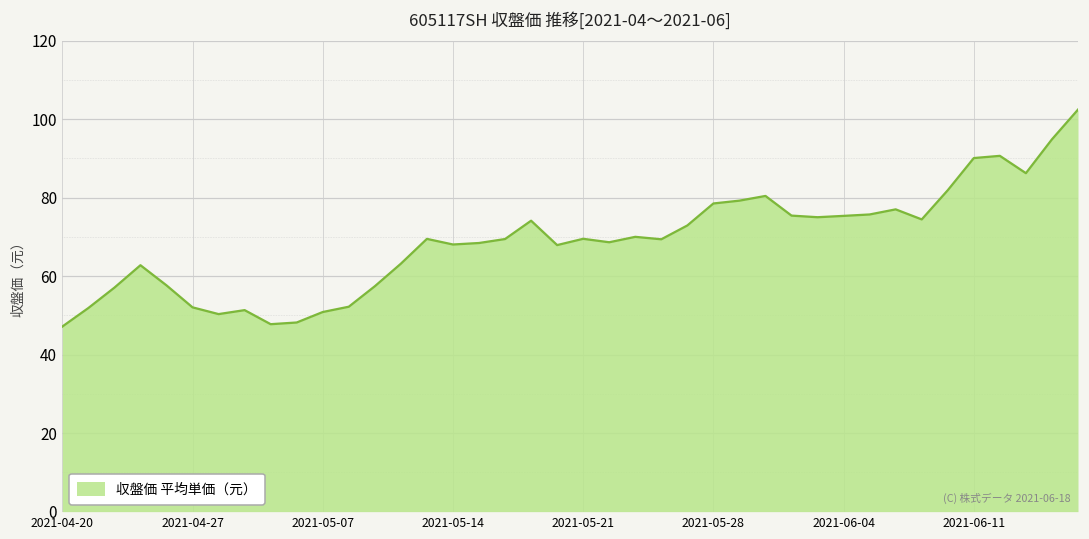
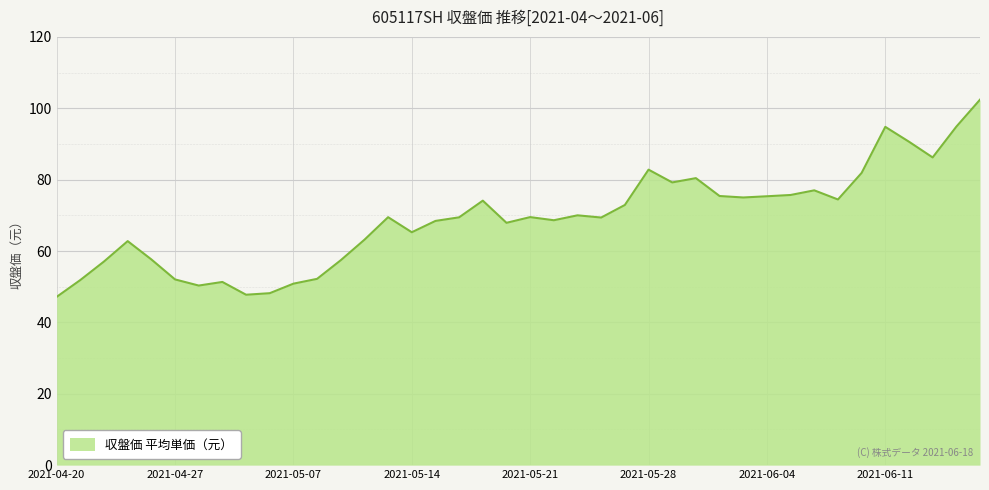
  {
    "2021-04-20": 47,
    "2021-04-27": 52,
    "2021-05-07": 51,
-   "2021-05-14": 68,
+   "2021-05-14": 65,
    "2021-05-21": 70,
-   "2021-05-28": 79,
+   "2021-05-28": 83,
    "2021-06-04": 75,
-   "2021-06-11": 90
+   "2021-06-11": 95
  }
